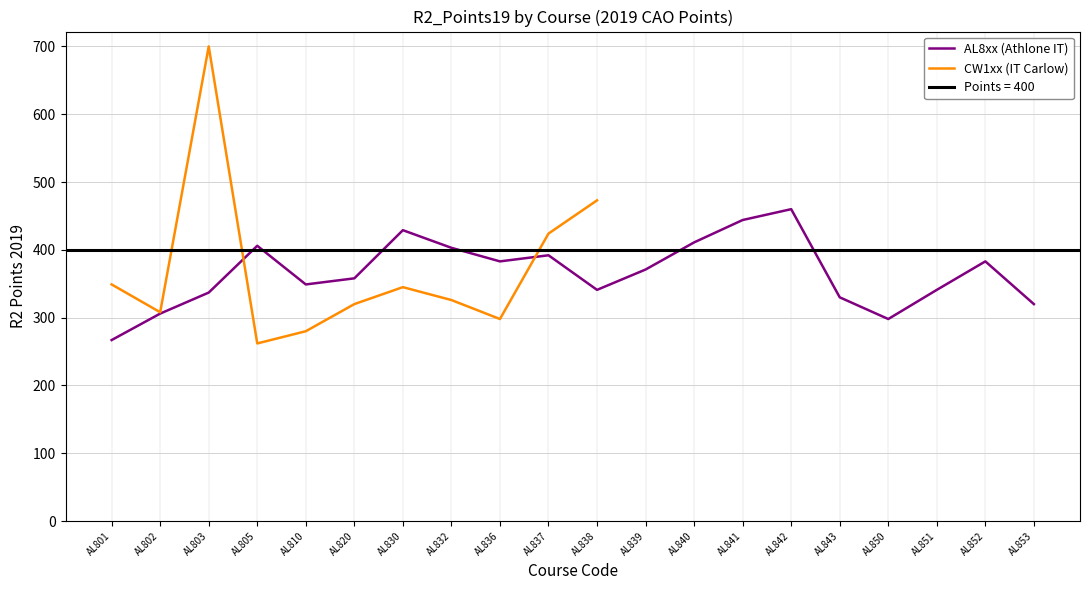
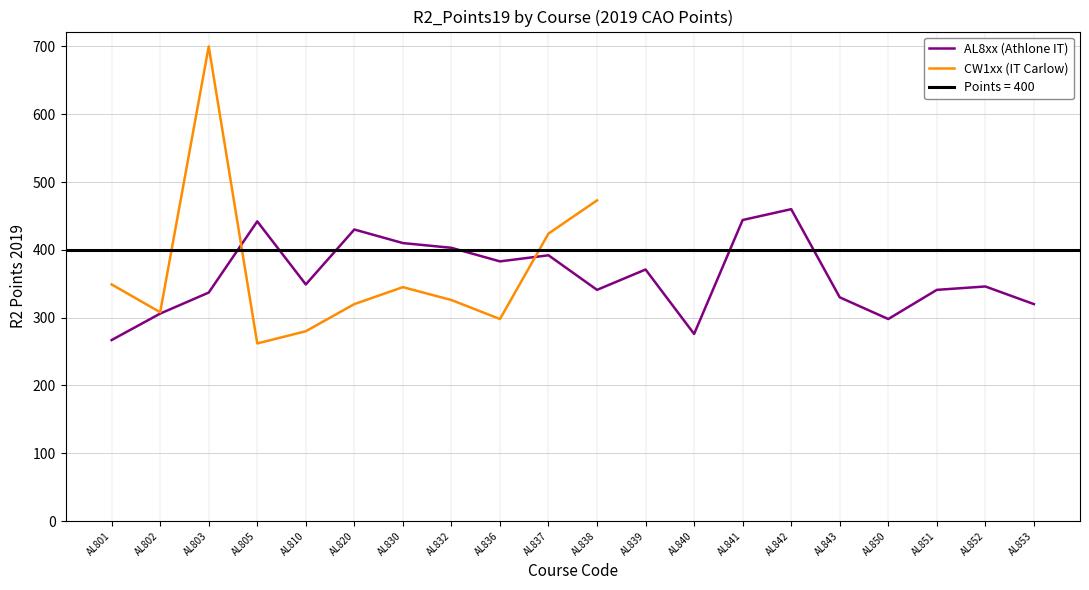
  {
    "AL8xx (Athlone IT)": {
      "AL801": 270,
      "AL803": 340,
-     "AL805": 410,
+     "AL805": 440,
      "AL810": 350,
-     "AL820": 360,
-     "AL830": 430,
+     "AL820": 430,
+     "AL830": 410,
      "AL832": 400,
      "AL836": 380,
      "AL837": 390,
      "AL838": 340,
      "AL839": 370,
-     "AL840": 410,
+     "AL840": 280,
      "AL841": 440,
      "AL842": 460,
      "AL843": 330,
      "AL850": 300,
      "AL851": 340,
-     "AL852": 380,
+     "AL852": 350,
      "AL853": 320
    },
    "CW1xx (IT Carlow)": {
      "AL801": 350,
      "AL803": 700,
      "AL805": 260,
      "AL810": 280,
      "AL820": 320,
      "AL830": 350,
      "AL832": 330,
      "AL836": 300,
      "AL837": 420,
      "AL838": 470
    }
  }
